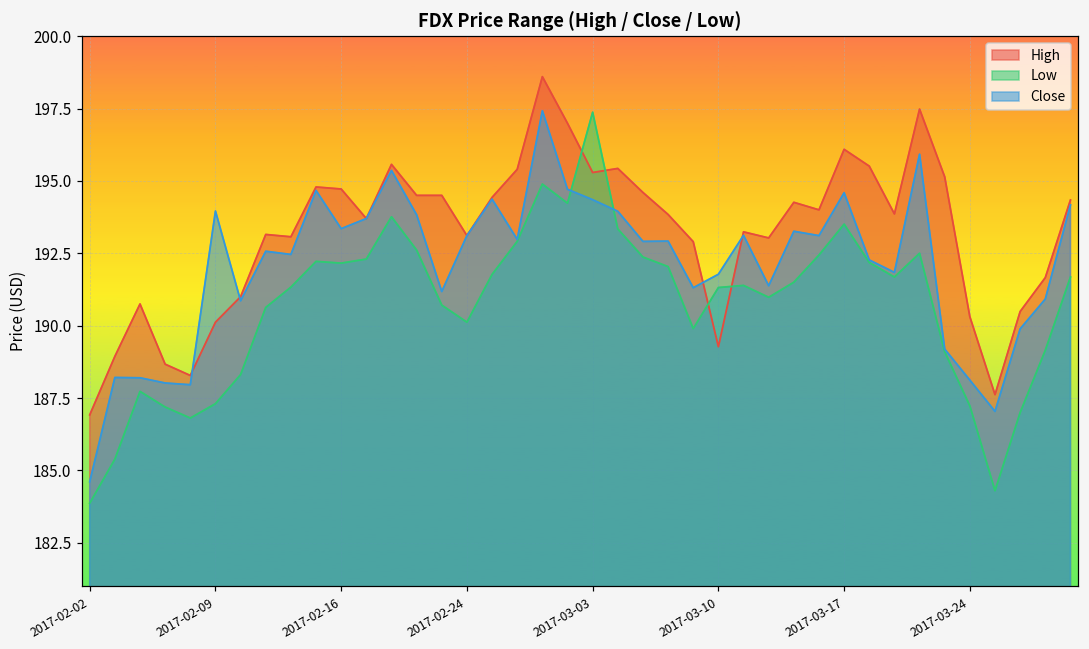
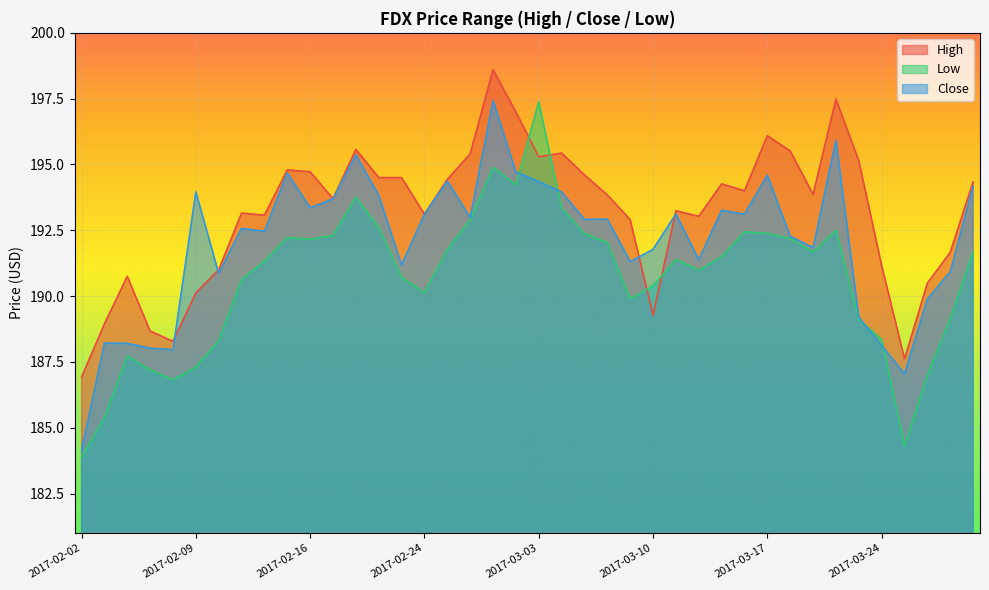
  {
    "High": {
      "2017-02-02": 186.9,
      "2017-02-09": 190.1,
      "2017-02-16": 194.7,
      "2017-03-03": 195.3,
      "2017-03-10": 189.3,
      "2017-03-17": 196.1,
-     "2017-03-24": 190.3
+     "2017-03-24": 191.2
    },
    "Low": {
      "2017-02-02": 183.9,
      "2017-02-09": 187.3,
      "2017-02-16": 192.2,
      "2017-02-24": 190.1,
      "2017-03-03": 197.4,
-     "2017-03-10": 191.3,
-     "2017-03-17": 193.5,
-     "2017-03-24": 187.2
+     "2017-03-10": 190.4,
+     "2017-03-17": 192.4,
+     "2017-03-24": 188.4
    },
    "Close": {
-     "2017-02-02": 184.6,
+     "2017-02-02": 184.1,
      "2017-02-09": 194.0,
      "2017-02-16": 193.4,
      "2017-03-03": 194.4,
      "2017-03-10": 191.8,
      "2017-03-17": 194.6,
      "2017-03-24": 188.1
    }
  }
